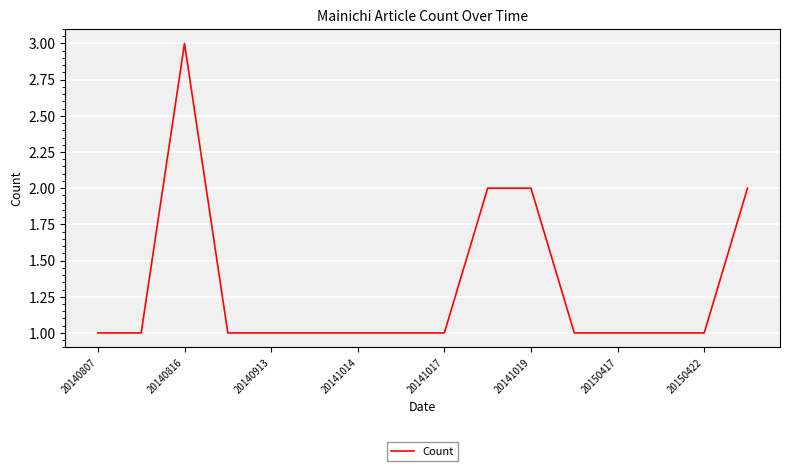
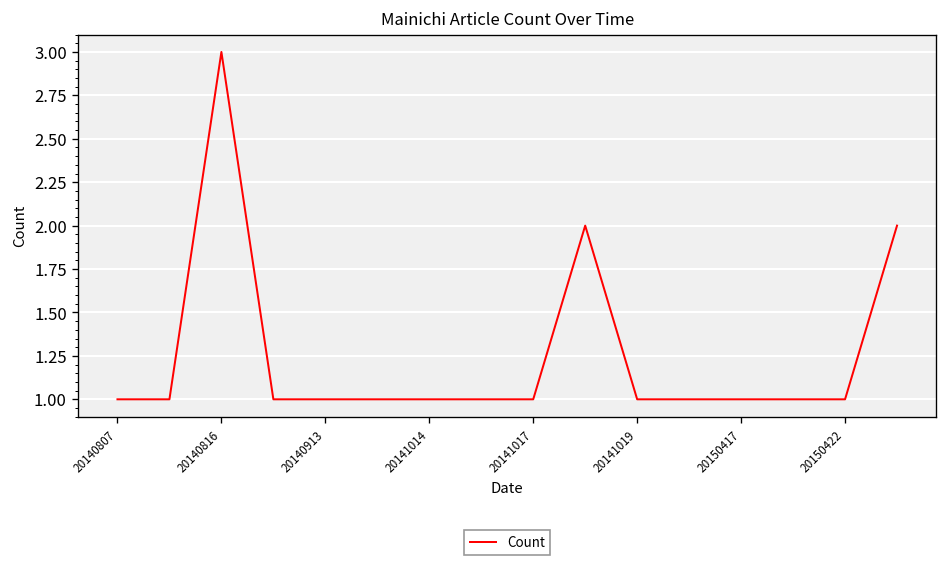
  {
    "20140807": 1,
    "20140816": 3,
    "20140913": 1,
    "20141014": 1,
    "20141017": 1,
-   "20141019": 2,
+   "20141019": 1,
    "20150417": 1,
    "20150422": 1
  }
